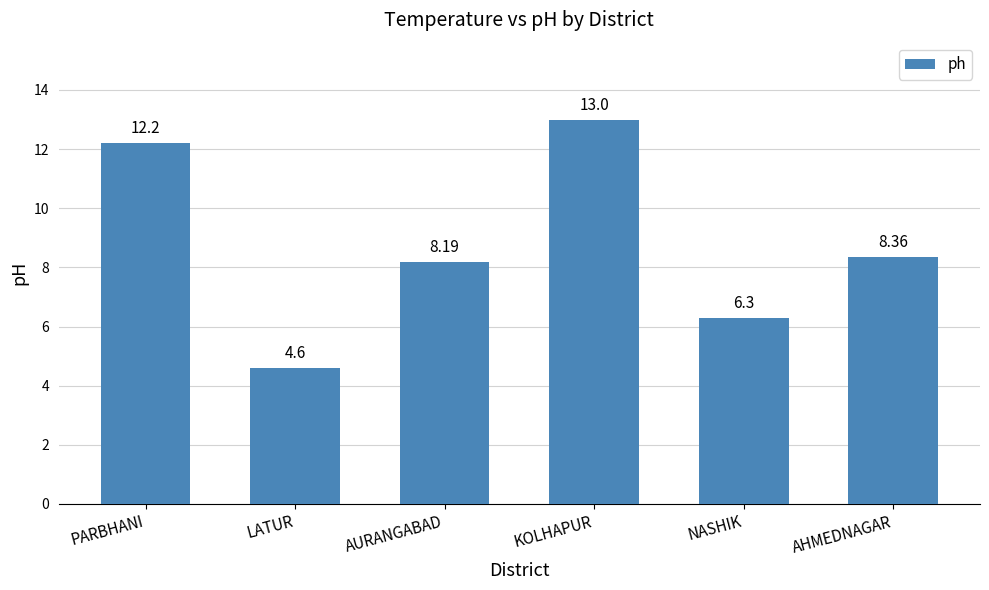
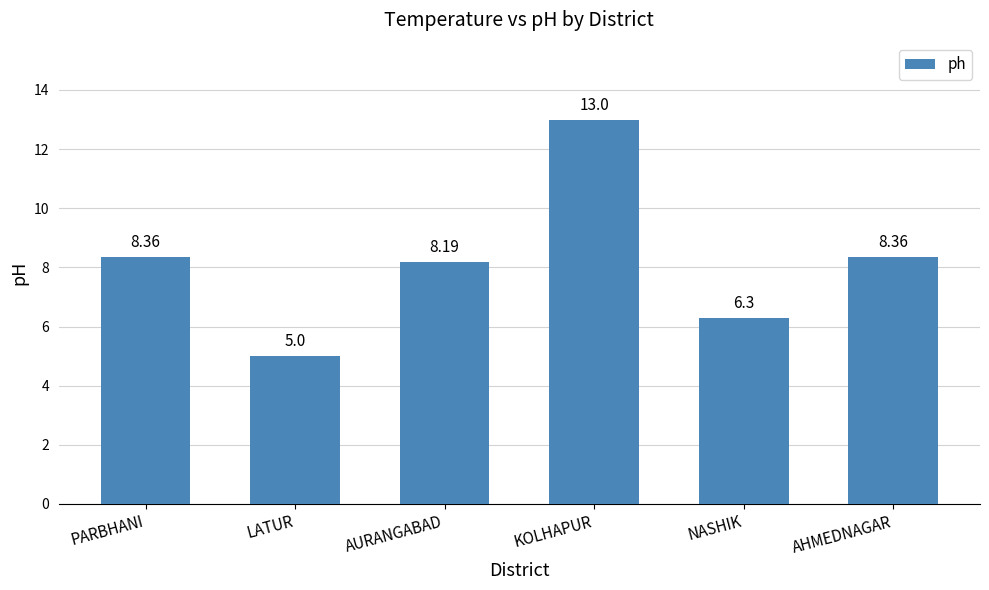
  {
-   "PARBHANI": 12.2,
-   "LATUR": 4.6,
+   "PARBHANI": 8.36,
+   "LATUR": 5.0,
    "AURANGABAD": 8.19,
    "KOLHAPUR": 13.0,
    "NASHIK": 6.3,
    "AHMEDNAGAR": 8.36
  }
